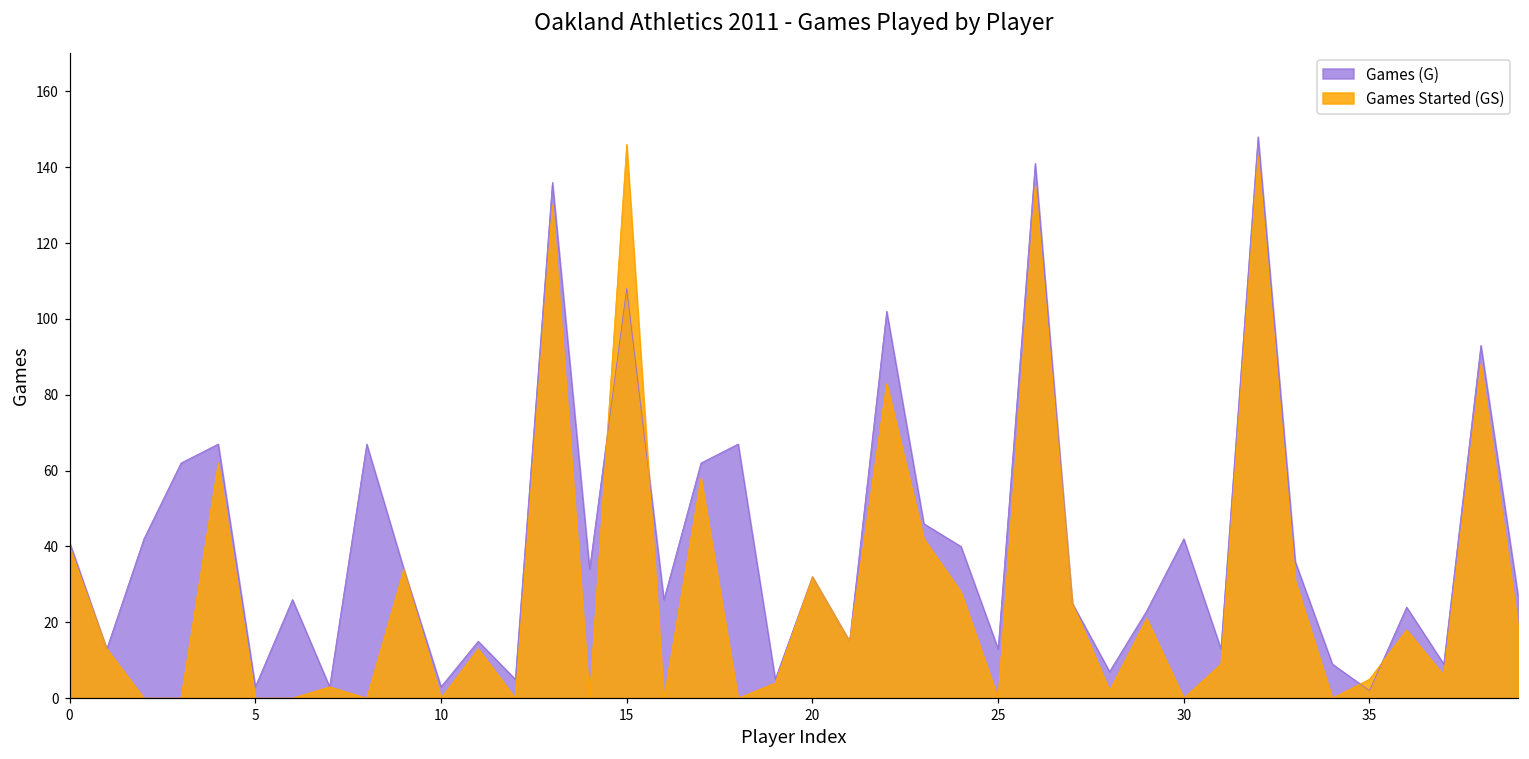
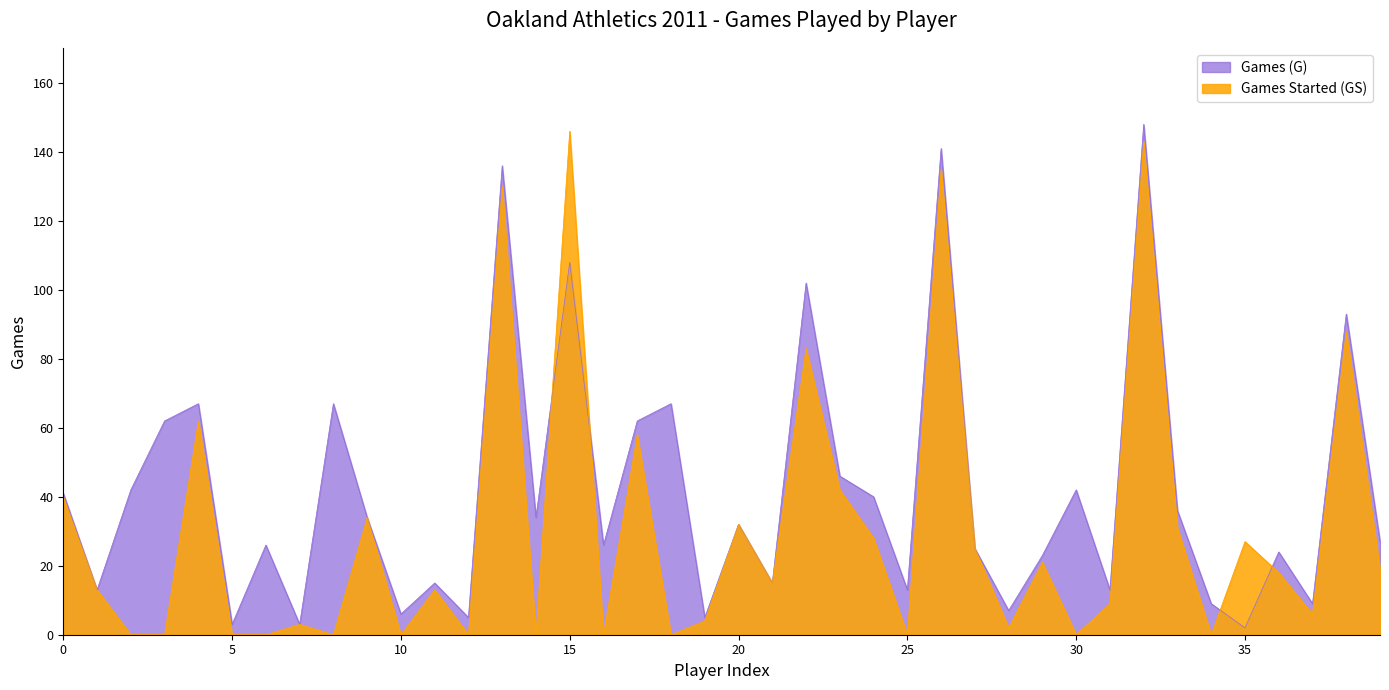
  {
    "Games (G)": {
      "0": 41,
      "5": 3,
-     "10": 3,
+     "10": 6,
      "15": 108,
      "25": 13,
      "30": 42,
      "35": 2
    },
    "Games Started (GS)": {
      "0": 40,
      "5": 0,
      "10": 0,
      "15": 146,
      "25": 0,
      "30": 0,
-     "35": 5
+     "35": 27
    }
  }
